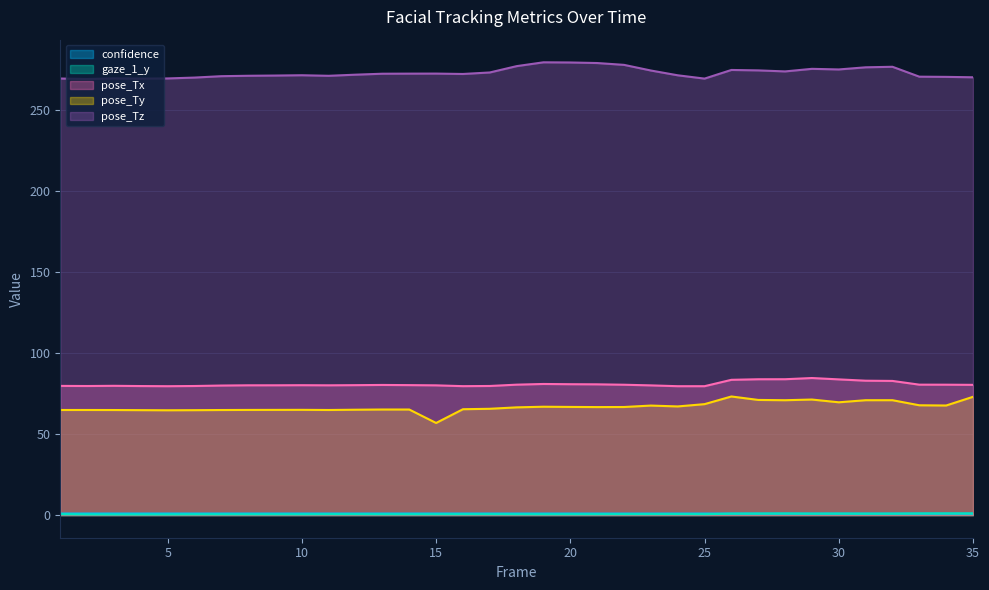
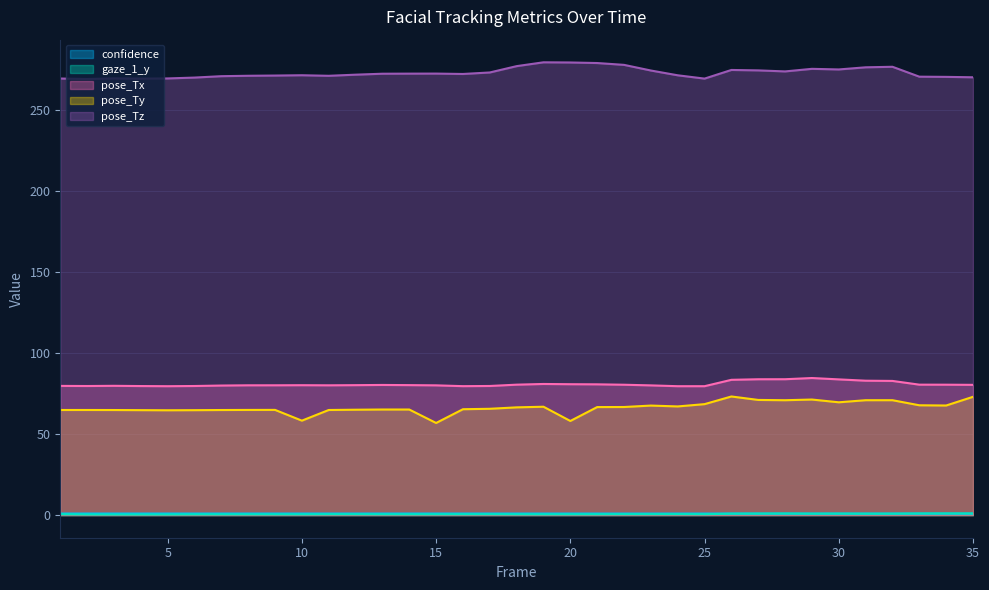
  {
    "pose_Ty": {
      "5": 65,
-     "10": 65,
+     "10": 58,
      "15": 57,
-     "20": 67,
+     "20": 58,
      "25": 69,
      "30": 70,
      "35": 73
    }
  }
